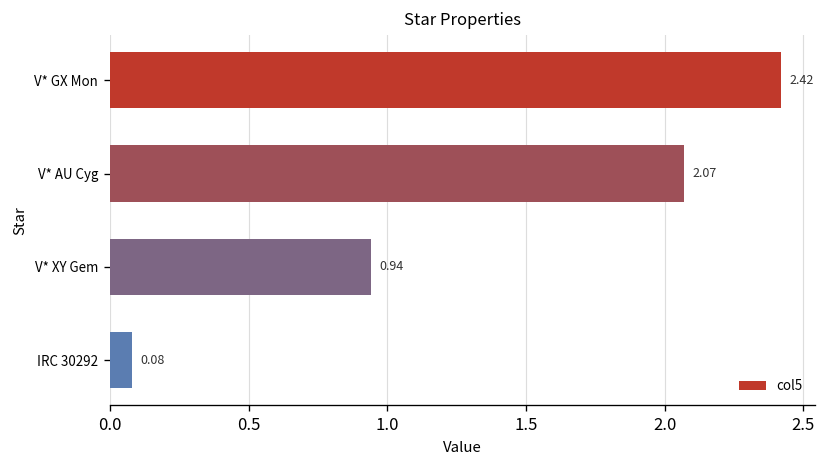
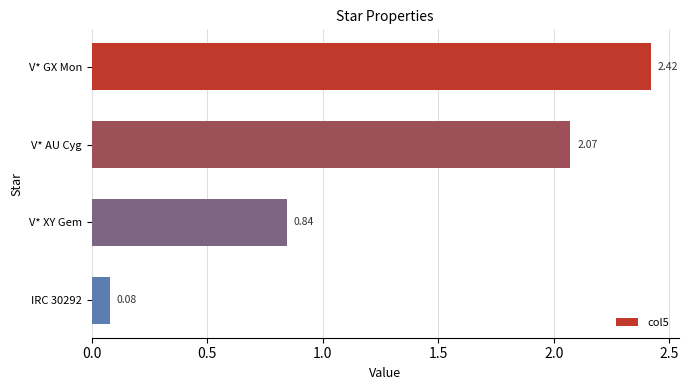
  {
    "V* GX Mon": 2.42,
    "V* AU Cyg": 2.07,
-   "V* XY Gem": 0.94,
+   "V* XY Gem": 0.84,
    "IRC 30292": 0.08
  }
